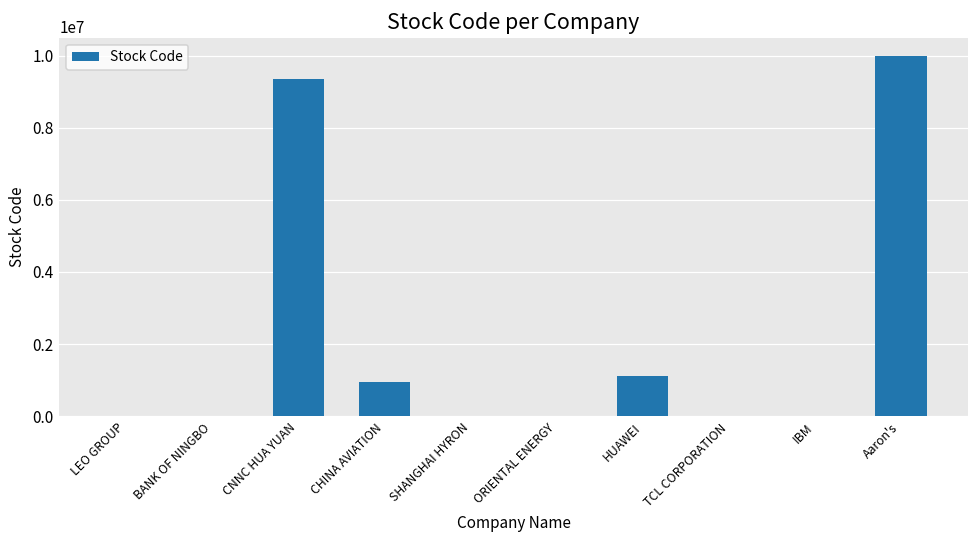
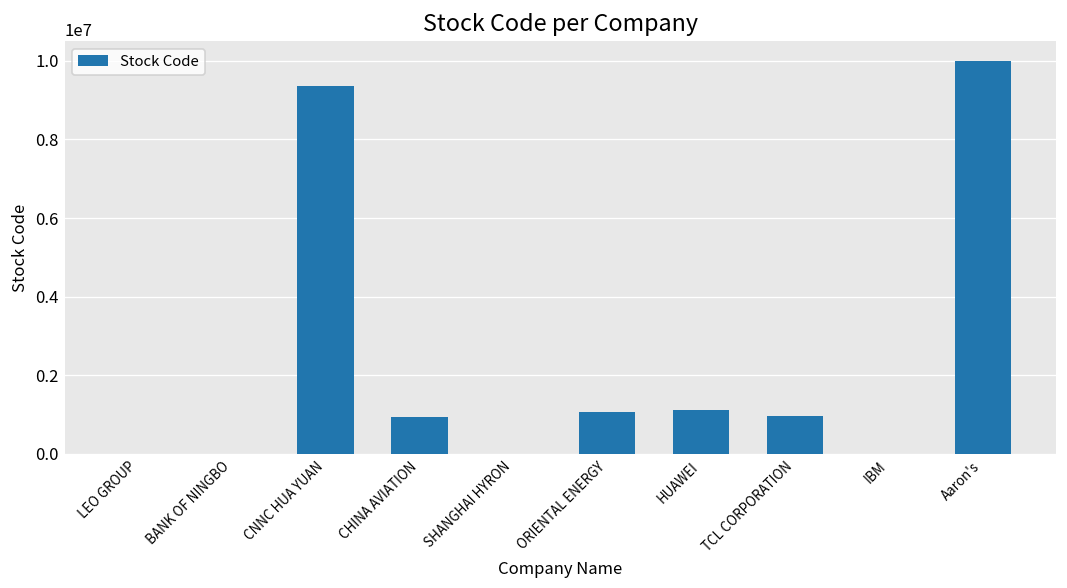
  {
    "CNNC HUA YUAN": 9400000,
    "CHINA AVIATION": 900000,
-   "ORIENTAL ENERGY": 0,
+   "ORIENTAL ENERGY": 1100000,
    "HUAWEI": 1100000,
-   "TCL CORPORATION": 0,
+   "TCL CORPORATION": 1000000,
    "Aaron's": 10000000
  }
